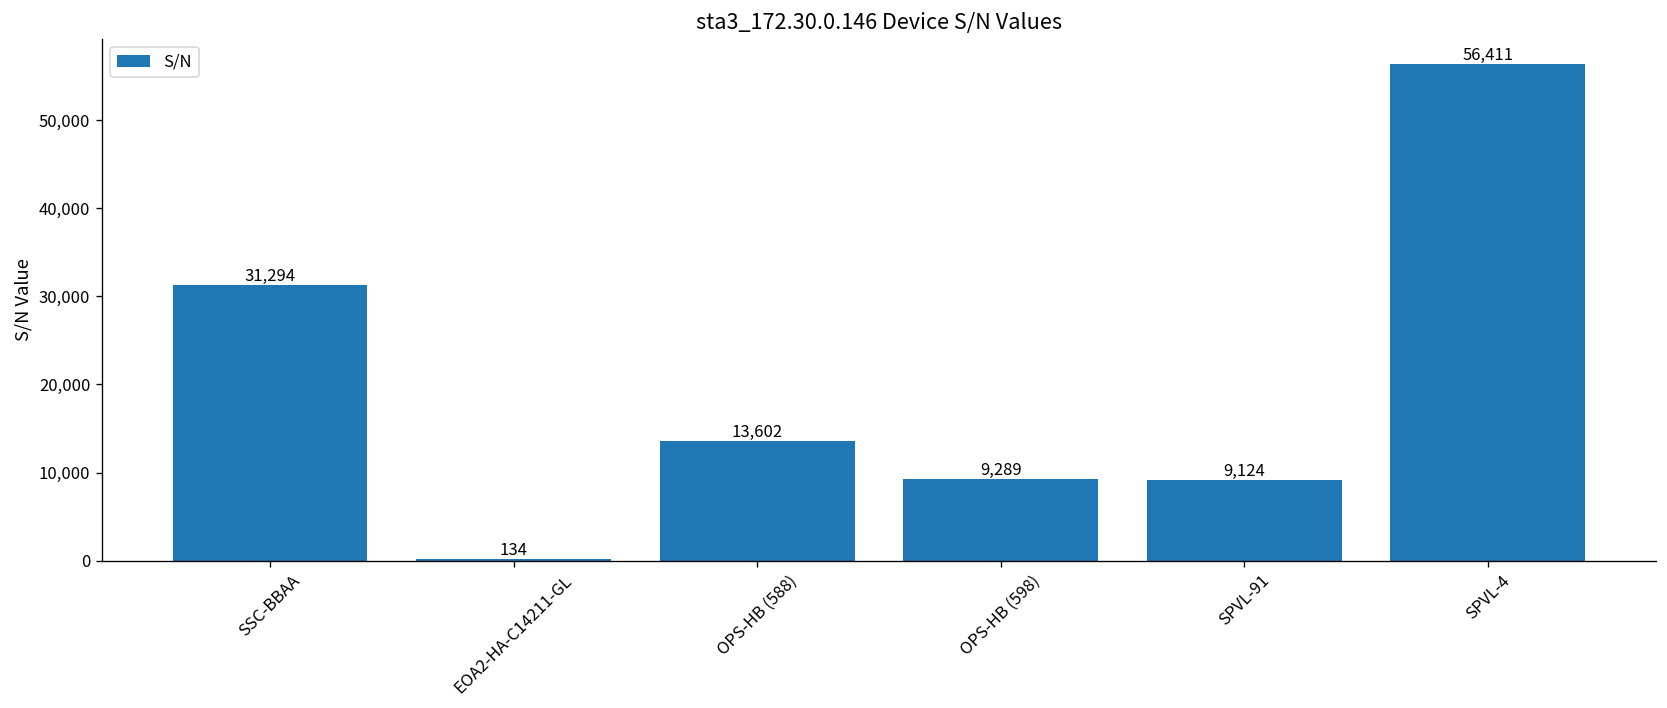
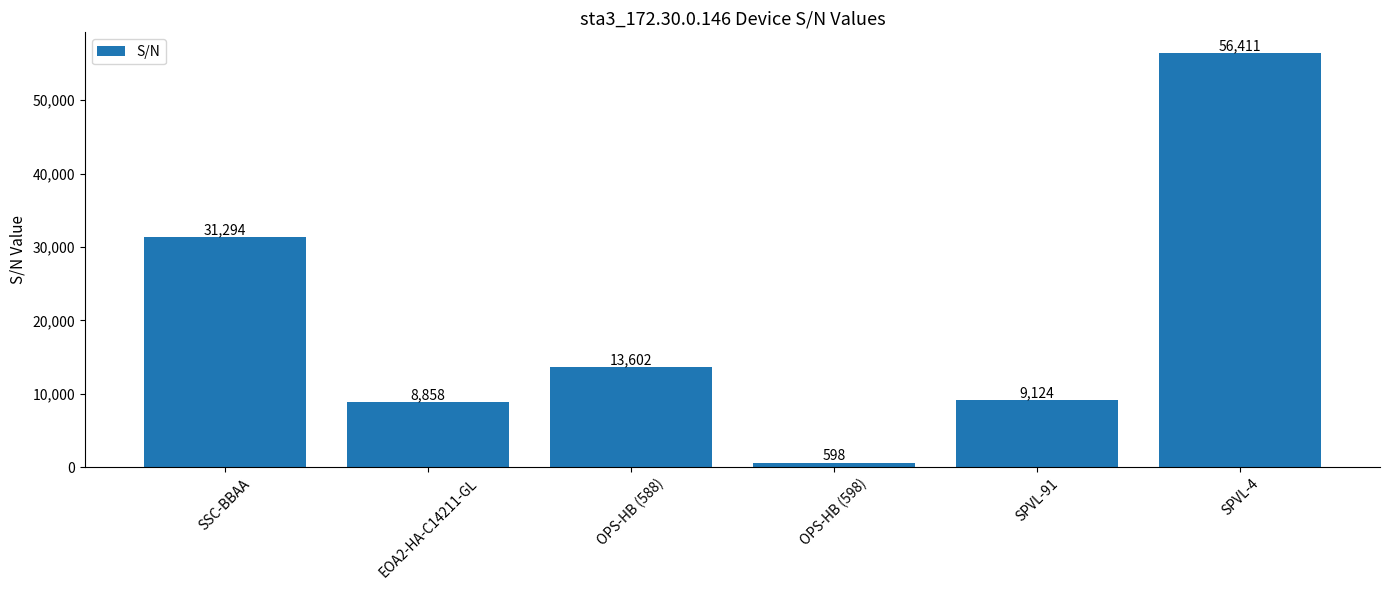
  {
    "SSC-BBAA": "31,294",
-   "EOA2-HA-C14211-GL": "134",
+   "EOA2-HA-C14211-GL": "8,858",
    "OPS-HB (588)": "13,602",
-   "OPS-HB (598)": "9,289",
+   "OPS-HB (598)": "598",
    "SPVL-91": "9,124",
    "SPVL-4": "56,411"
  }
